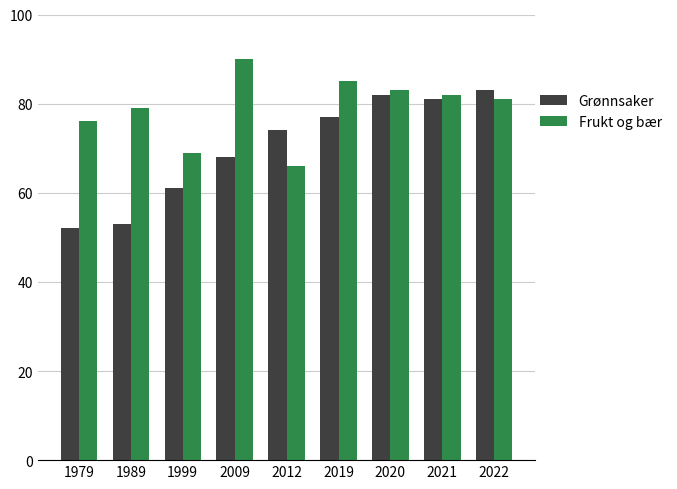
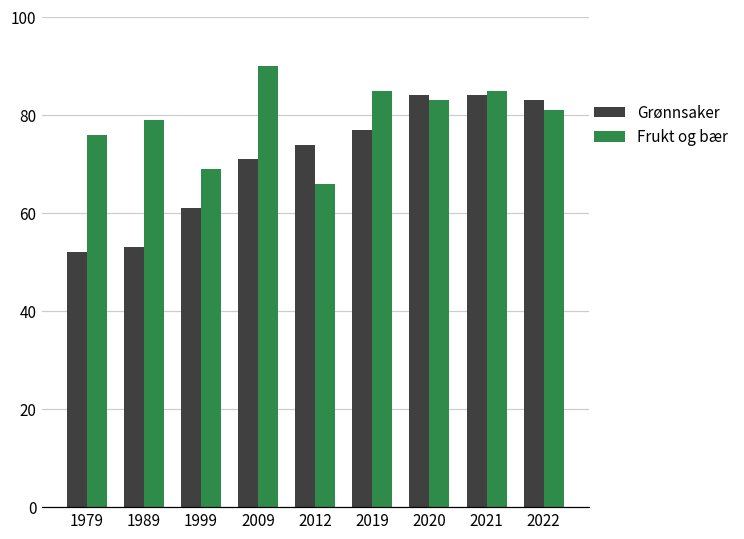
  {
    "Grønnsaker": {
      "1979": 52,
      "1989": 53,
      "1999": 61,
-     "2009": 68,
+     "2009": 71,
      "2012": 74,
      "2019": 77,
-     "2020": 82,
-     "2021": 81,
+     "2020": 84,
+     "2021": 84,
      "2022": 83
    },
    "Frukt og bær": {
      "1979": 76,
      "1989": 79,
      "1999": 69,
      "2009": 90,
      "2012": 66,
      "2019": 85,
      "2020": 83,
-     "2021": 82,
+     "2021": 85,
      "2022": 81
    }
  }
